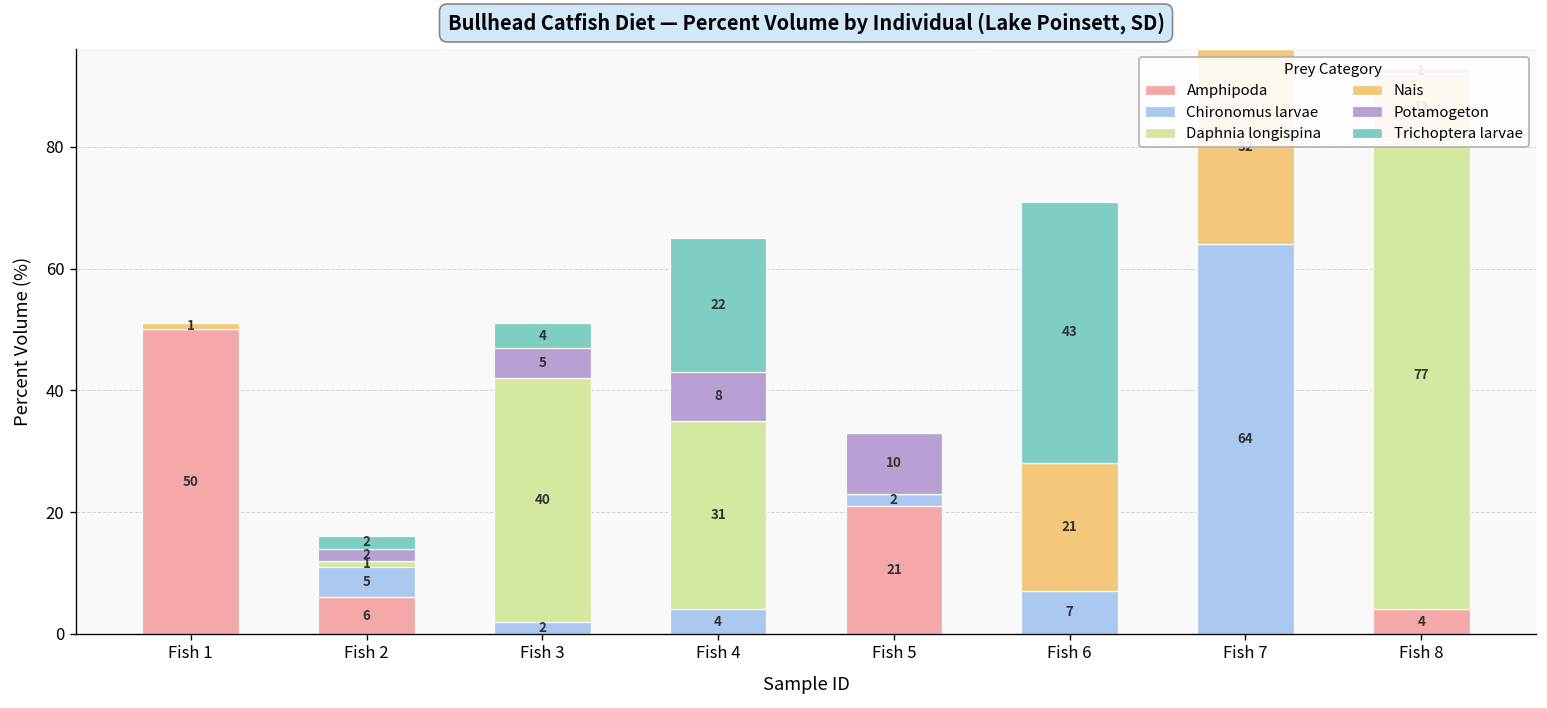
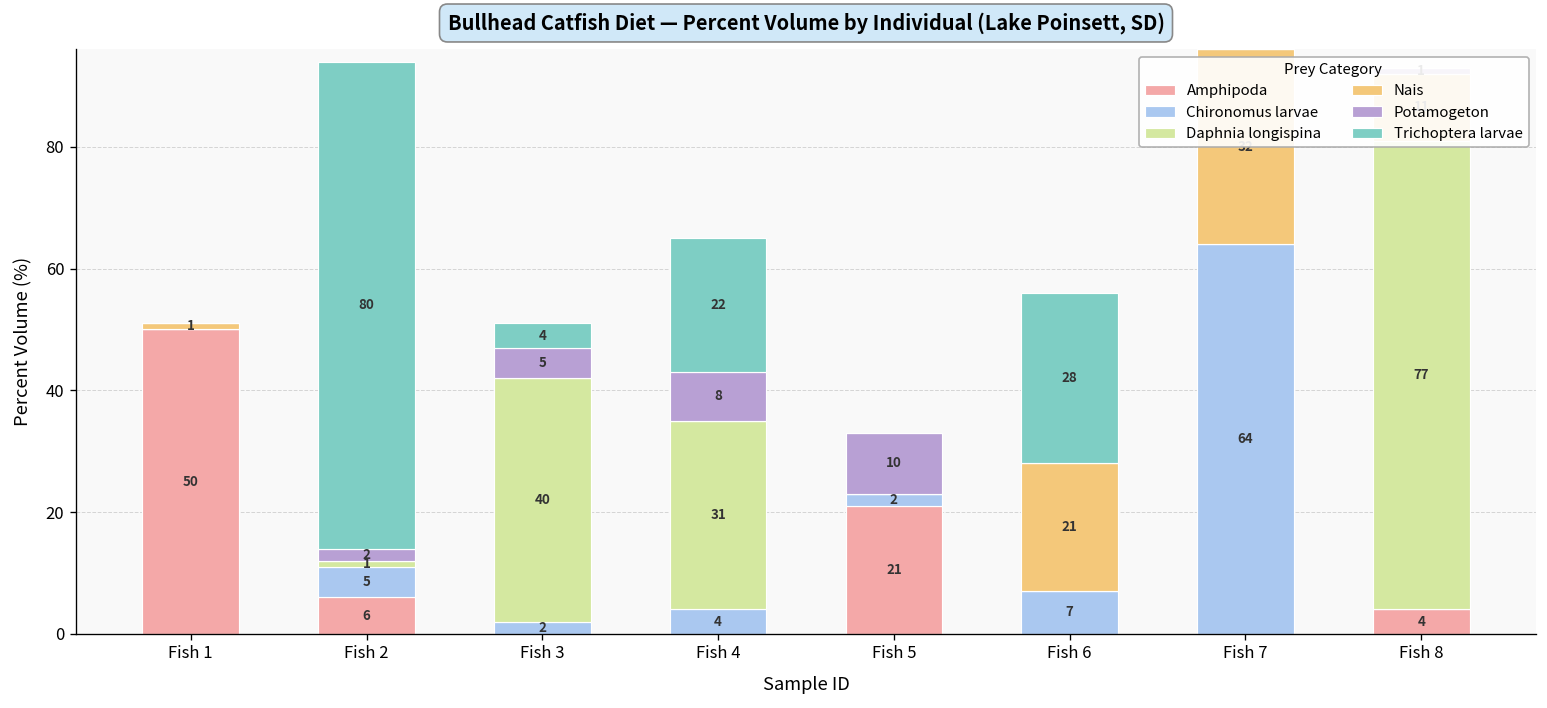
  {
    "Trichoptera larvae": {
-     "Fish 2": 2,
+     "Fish 2": 80,
      "Fish 3": 4,
      "Fish 4": 22,
-     "Fish 6": 43
+     "Fish 6": 28
    }
  }
